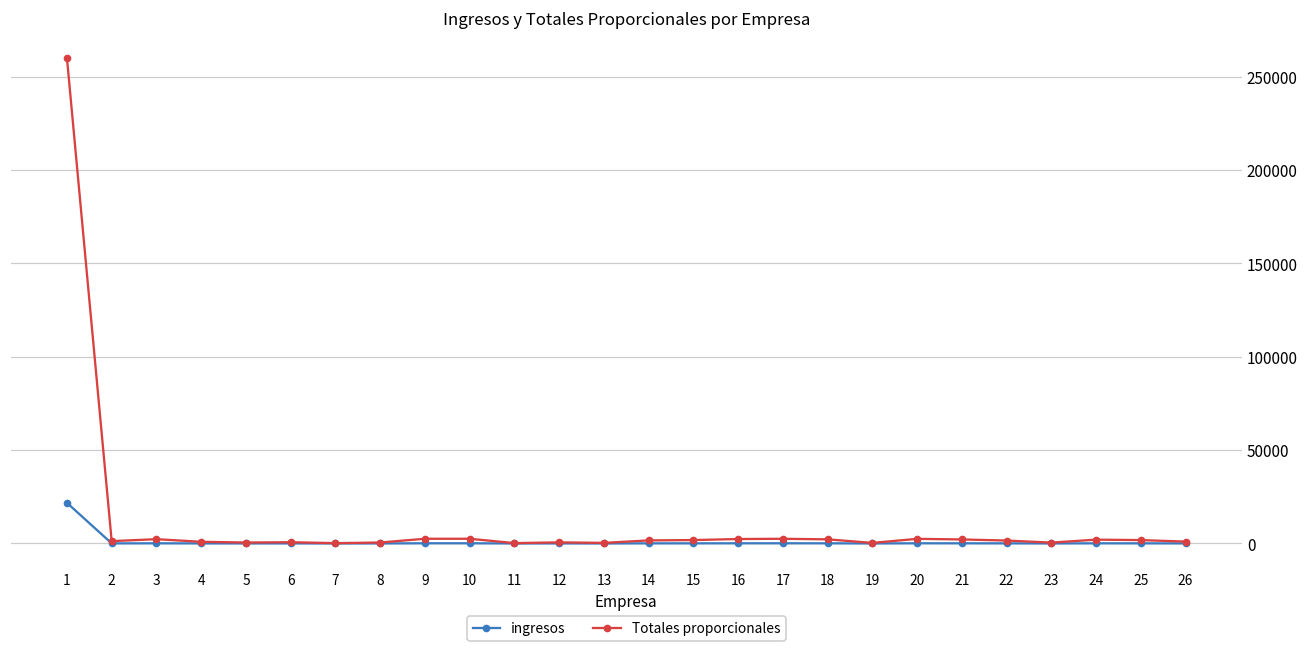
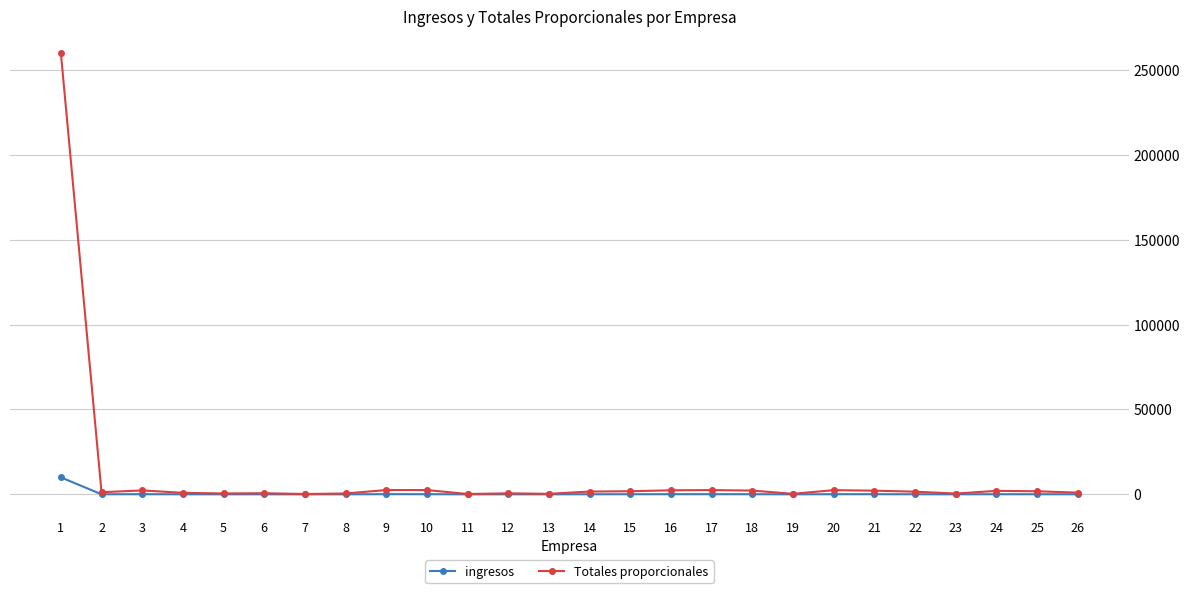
  {
    "ingresos": {
-     "1": 22000,
+     "1": 10000,
      "3": 0,
      "9": 0,
      "10": 0,
      "14": 0,
      "15": 0,
      "16": 0,
      "17": 0,
      "18": 0,
      "20": 0,
      "21": 0,
      "22": 0,
      "24": 0,
      "25": 0
    },
    "Totales proporcionales": {
      "1": 260000,
      "3": 2000,
      "9": 3000,
      "10": 3000,
      "14": 2000,
      "15": 2000,
      "16": 2000,
      "17": 3000,
      "18": 2000,
      "20": 2000,
      "21": 2000,
      "22": 2000,
      "24": 2000,
      "25": 2000
    }
  }
